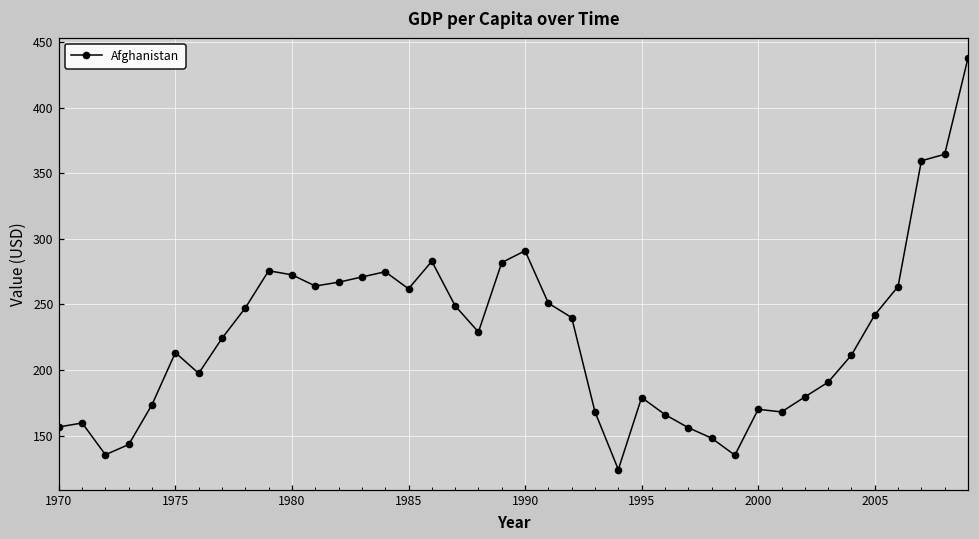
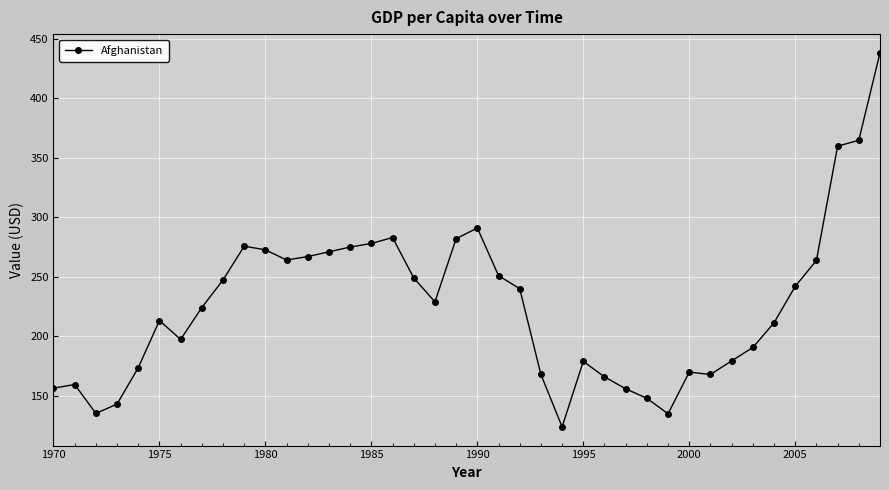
  {
    "1970": 157,
    "1975": 213,
    "1980": 273,
-   "1985": 262,
+   "1985": 278,
    "1990": 291,
    "1995": 179,
    "2000": 170,
    "2005": 242
  }
